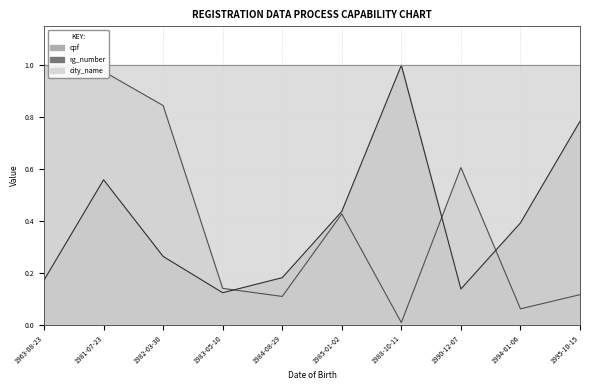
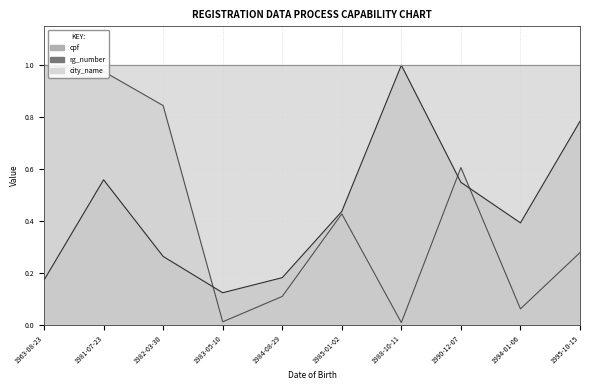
  {
    "cpf": {
      "1982-03-30": 0.84,
-     "1983-05-10": 0.14,
+     "1983-05-10": 0.01,
      "1984-08-29": 0.11,
      "1988-10-11": 0.01,
      "1990-12-07": 0.61,
      "1994-01-06": 0.06,
-     "1995-10-15": 0.12
+     "1995-10-15": 0.28
    },
    "rg_number": {
      "1963-08-23": 0.17,
      "1981-07-23": 0.56,
      "1982-03-30": 0.26,
      "1983-05-10": 0.12,
      "1984-08-29": 0.18,
-     "1990-12-07": 0.14,
+     "1990-12-07": 0.55,
      "1994-01-06": 0.39,
      "1995-10-15": 0.78
    },
    "city_name": {
      "1982-03-30": 1.00,
      "1983-05-10": 1.00,
      "1984-08-29": 1.00,
      "1985-01-02": 1.00,
      "1990-12-07": 1.00,
      "1994-01-06": 1.00,
      "1995-10-15": 1.00
    }
  }
